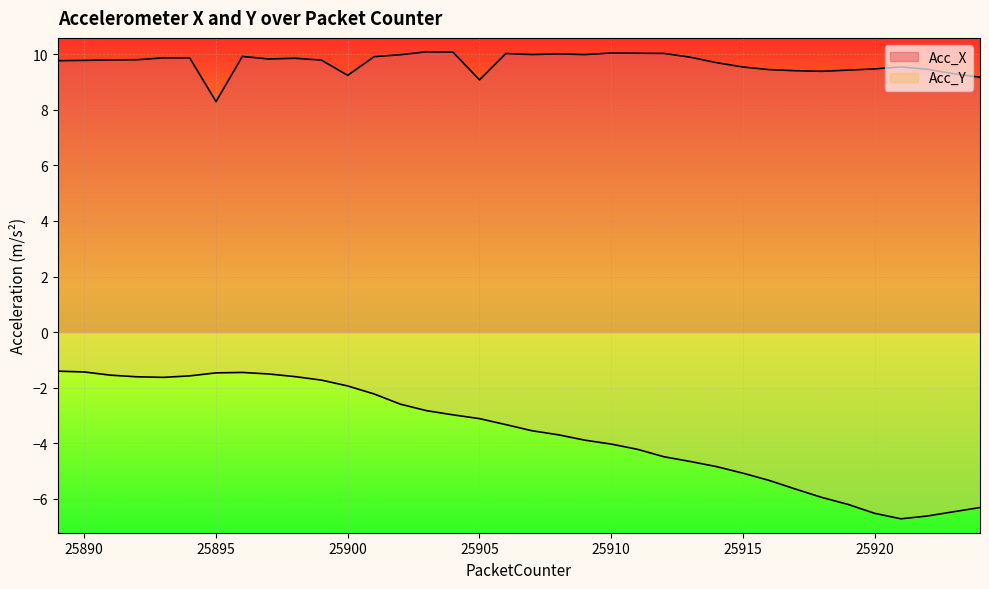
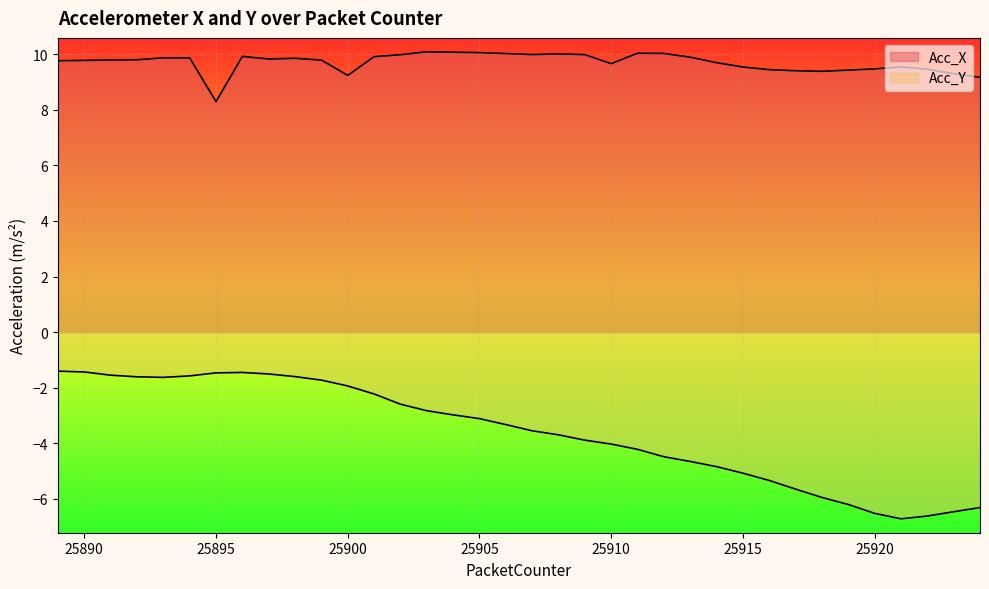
  {
    "Acc_X": {
      "25890": 9.8,
      "25895": 8.3,
      "25900": 9.2,
-     "25905": 9.1,
-     "25910": 10.0,
+     "25905": 10.1,
+     "25910": 9.7,
      "25915": 9.5,
      "25920": 9.5
    }
  }
